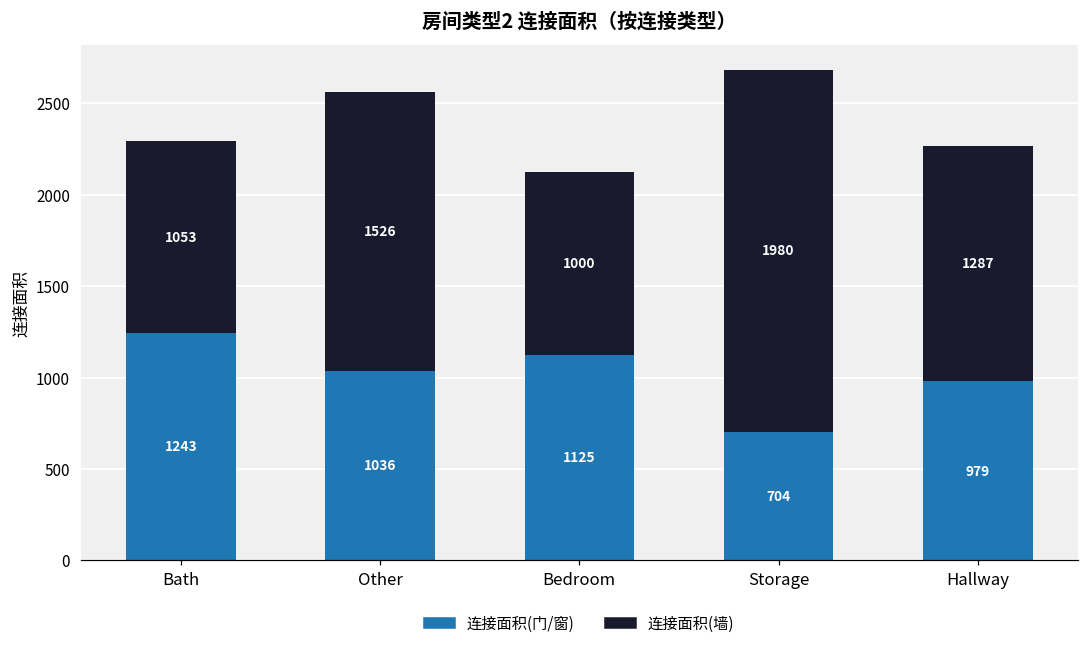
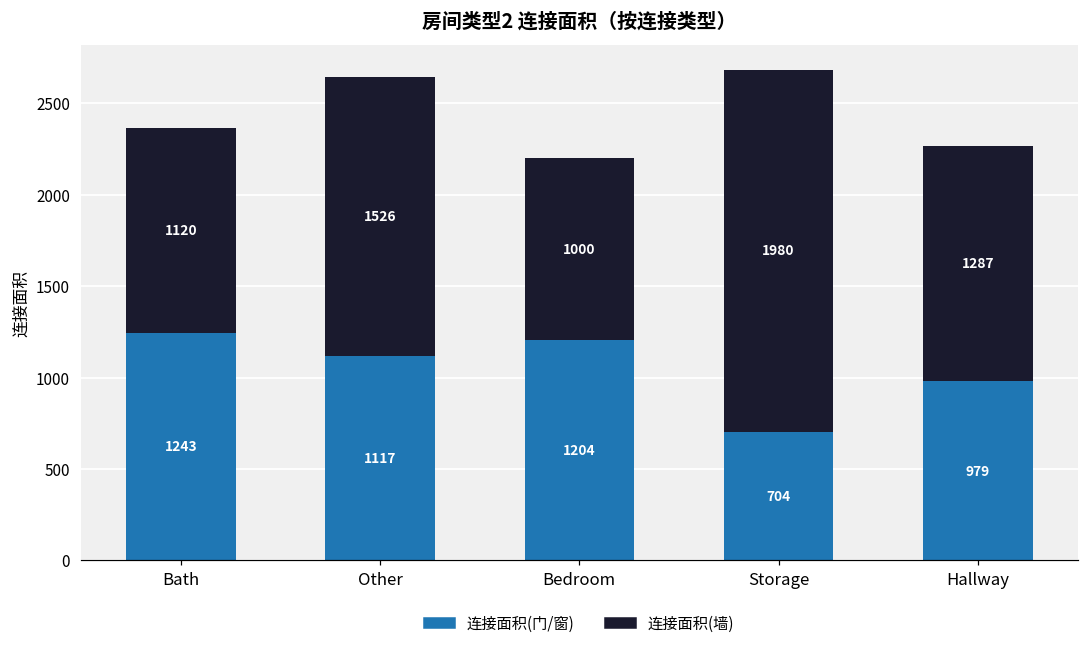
  {
    "连接面积(门/窗)": {
      "Bath": 1243,
-     "Other": 1036,
-     "Bedroom": 1125,
+     "Other": 1117,
+     "Bedroom": 1204,
      "Storage": 704,
      "Hallway": 979
    },
    "连接面积(墙)": {
-     "Bath": 1053,
+     "Bath": 1120,
      "Other": 1526,
      "Bedroom": 1000,
      "Storage": 1980,
      "Hallway": 1287
    }
  }
